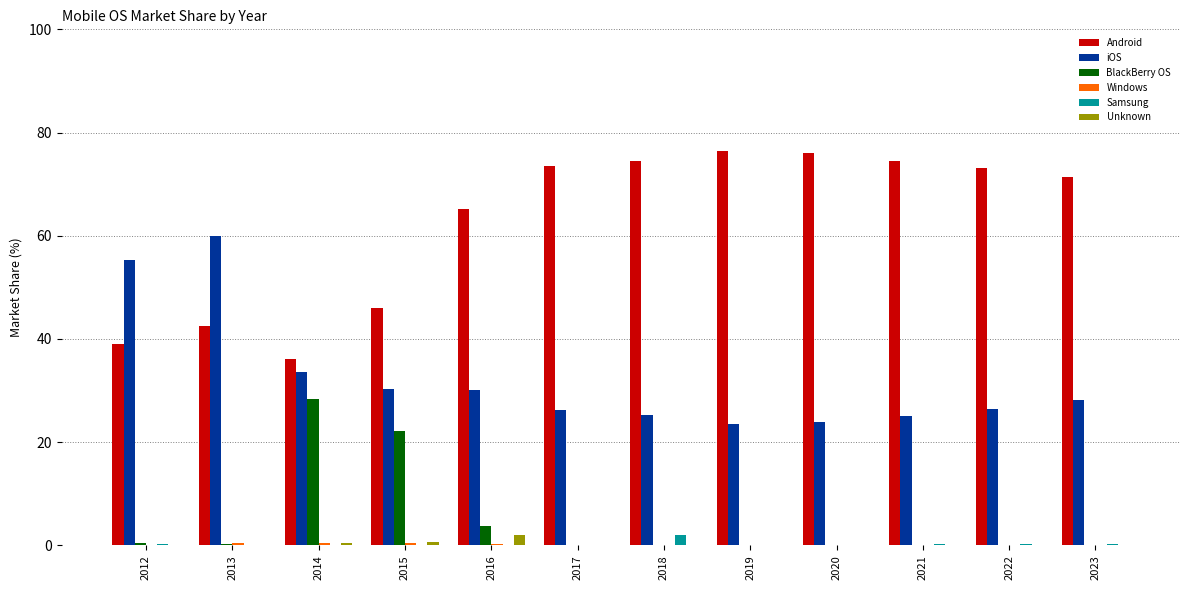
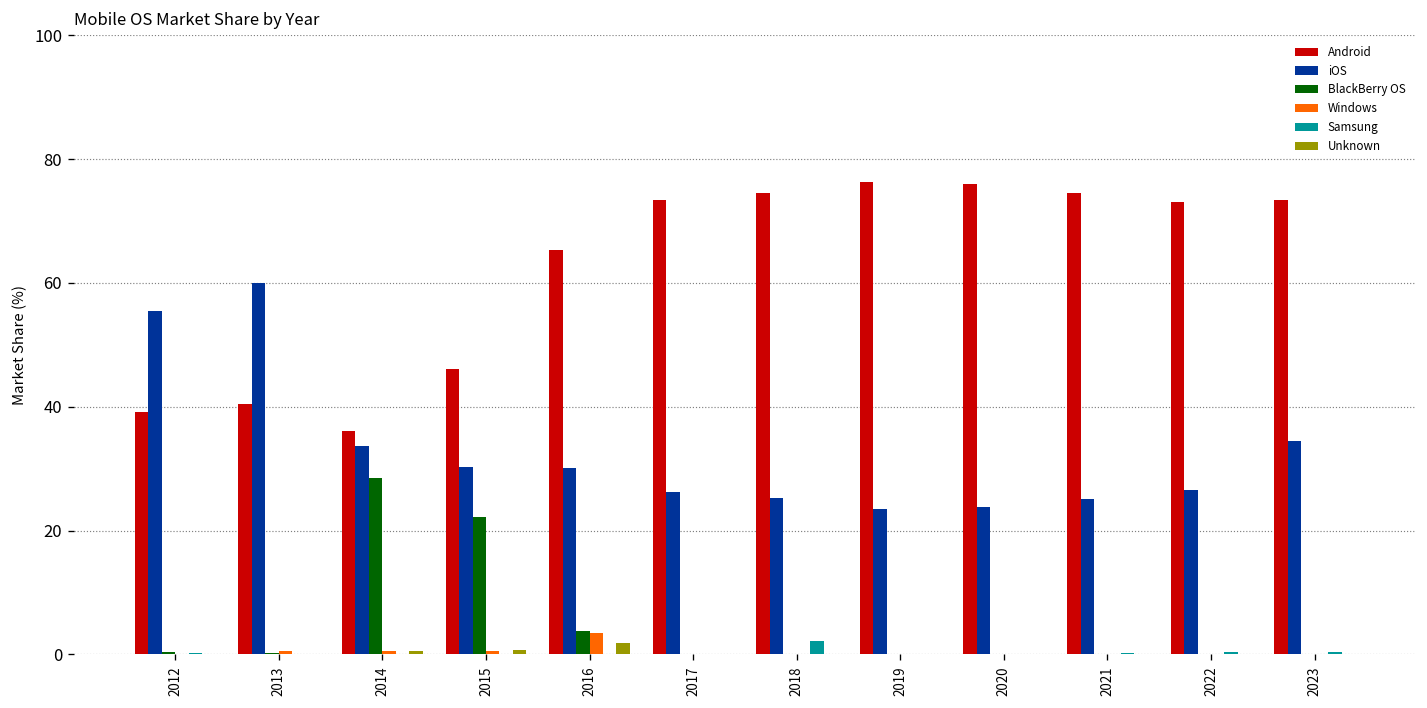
  {
    "Android": {
      "2012": 39,
-     "2013": 43,
+     "2013": 40,
      "2014": 36,
      "2015": 46,
      "2016": 65,
      "2017": 73,
      "2018": 74,
      "2019": 76,
      "2020": 76,
      "2021": 75,
      "2022": 73,
-     "2023": 71
+     "2023": 73
    },
    "iOS": {
      "2012": 55,
      "2013": 60,
      "2014": 34,
      "2015": 30,
      "2016": 30,
      "2017": 26,
      "2018": 25,
      "2019": 23,
      "2020": 24,
      "2021": 25,
      "2022": 27,
-     "2023": 28
+     "2023": 35
    },
    "BlackBerry OS": {
      "2014": 28,
      "2015": 22,
      "2016": 4,
      "2019": 0,
      "2020": 0,
      "2021": 0,
      "2022": 0,
      "2023": 0
    },
    "Windows": {
      "2013": 1,
      "2014": 1,
      "2015": 1,
-     "2016": 0,
+     "2016": 3,
      "2021": 0
    },
    "Samsung": {
      "2018": 2
    },
    "Unknown": {
      "2014": 1,
      "2015": 1,
      "2016": 2,
      "2022": 0,
      "2023": 0
    }
  }
